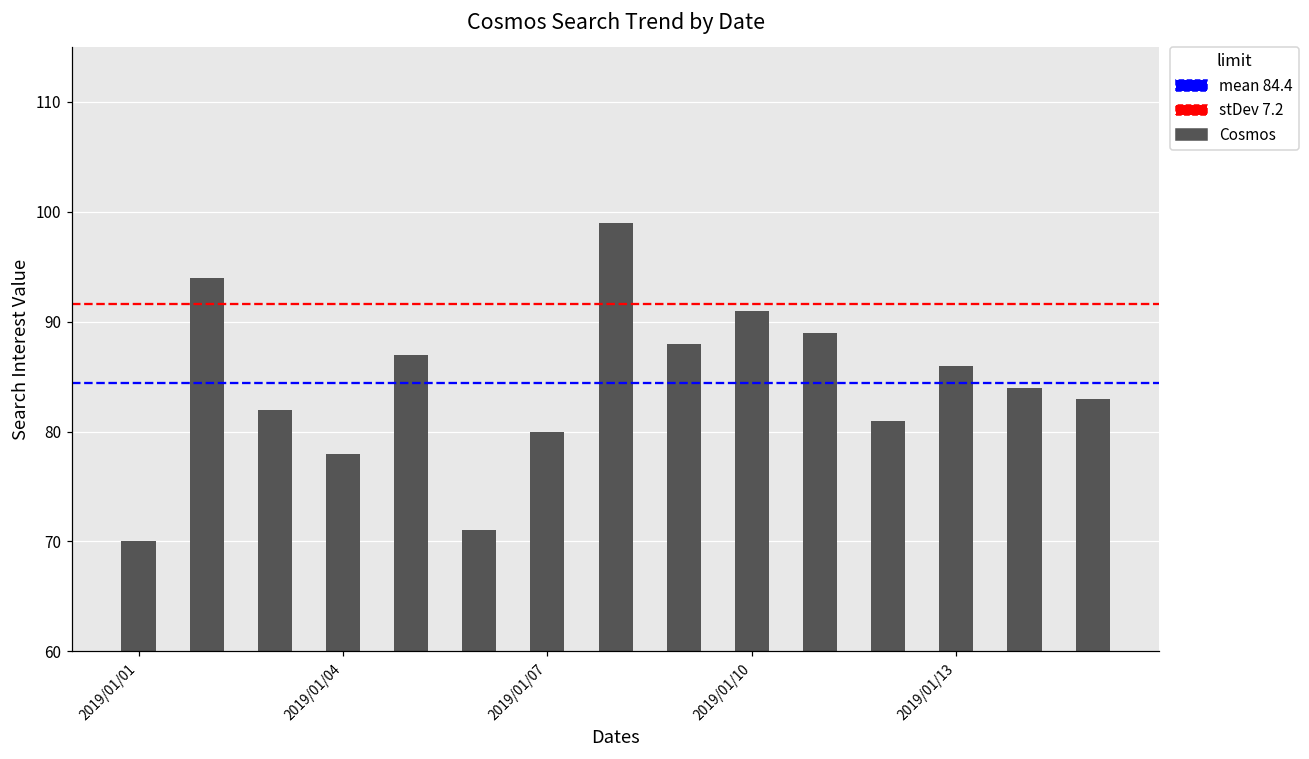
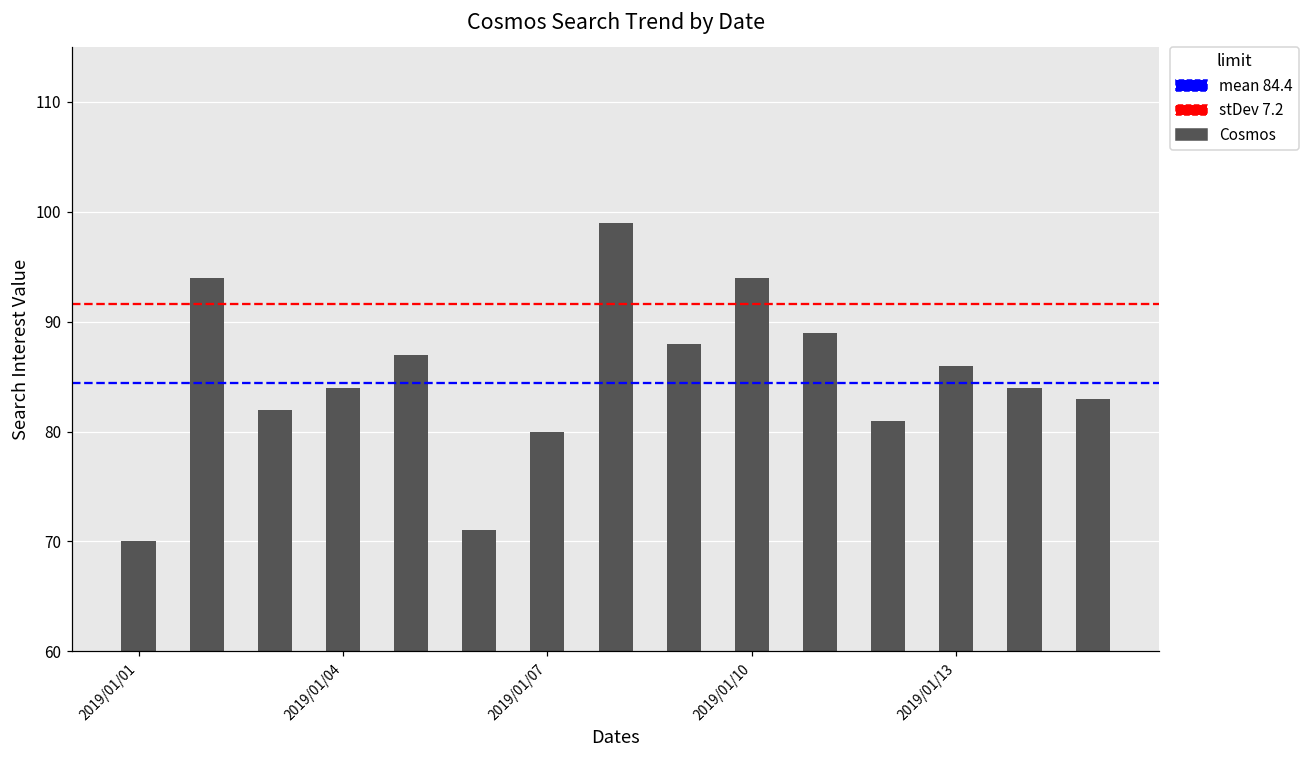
  {
    "2019/01/01": 70,
-   "2019/01/04": 78,
+   "2019/01/04": 84,
    "2019/01/07": 80,
-   "2019/01/10": 91,
+   "2019/01/10": 94,
    "2019/01/13": 86
  }
